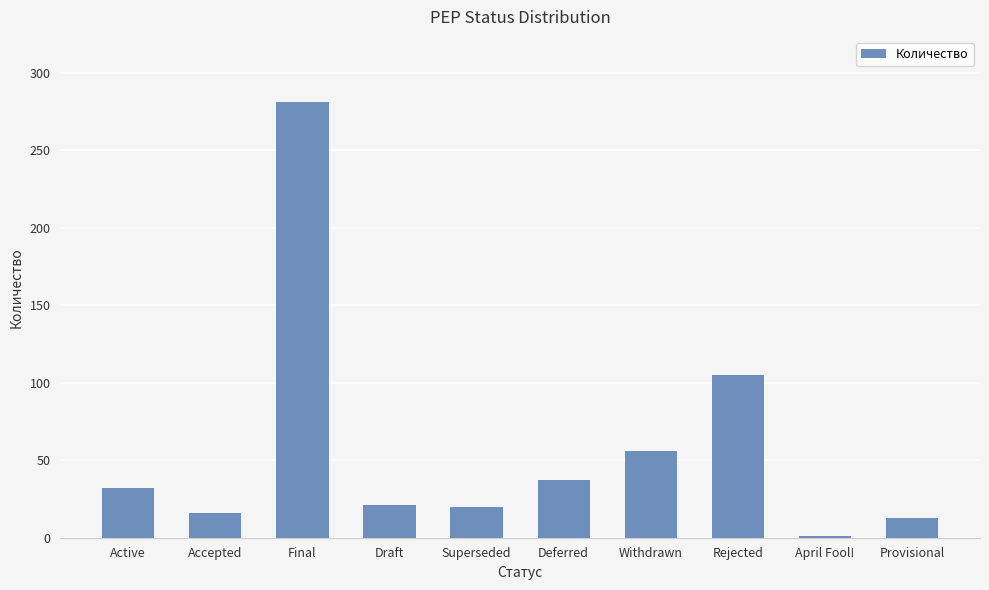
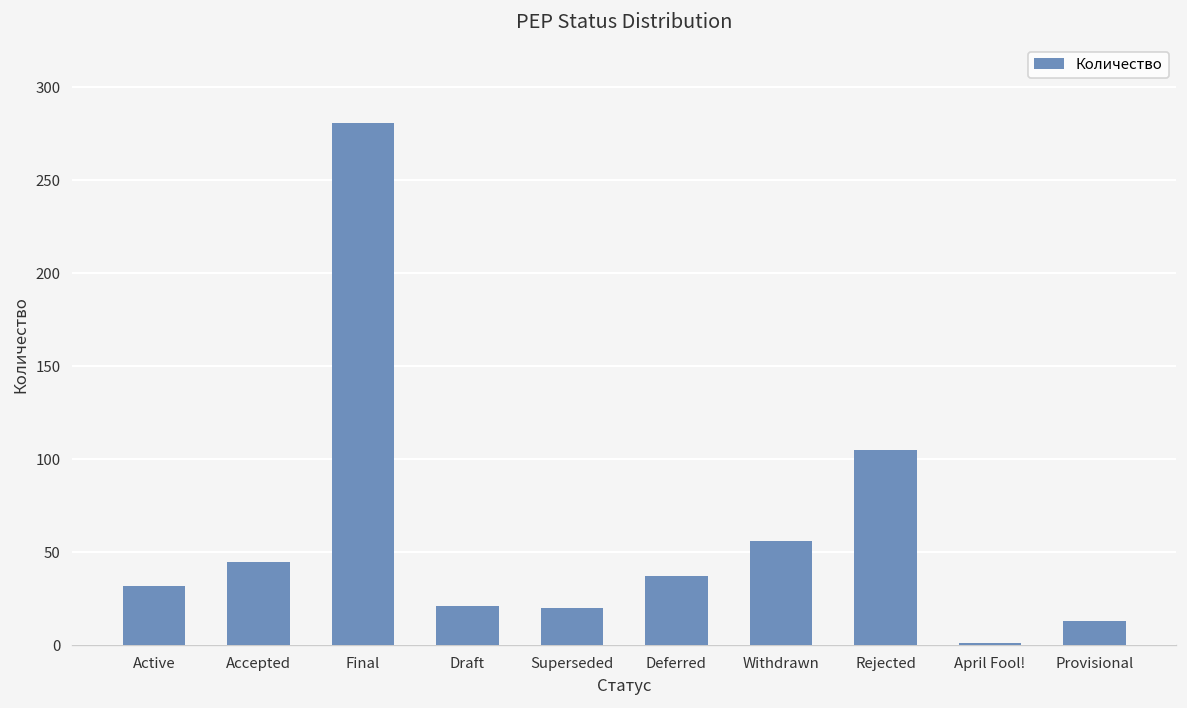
  {
    "Active": 32,
-   "Accepted": 16,
+   "Accepted": 45,
    "Final": 281,
    "Draft": 21,
    "Superseded": 20,
    "Deferred": 37,
    "Withdrawn": 56,
    "Rejected": 105,
    "Provisional": 13
  }
